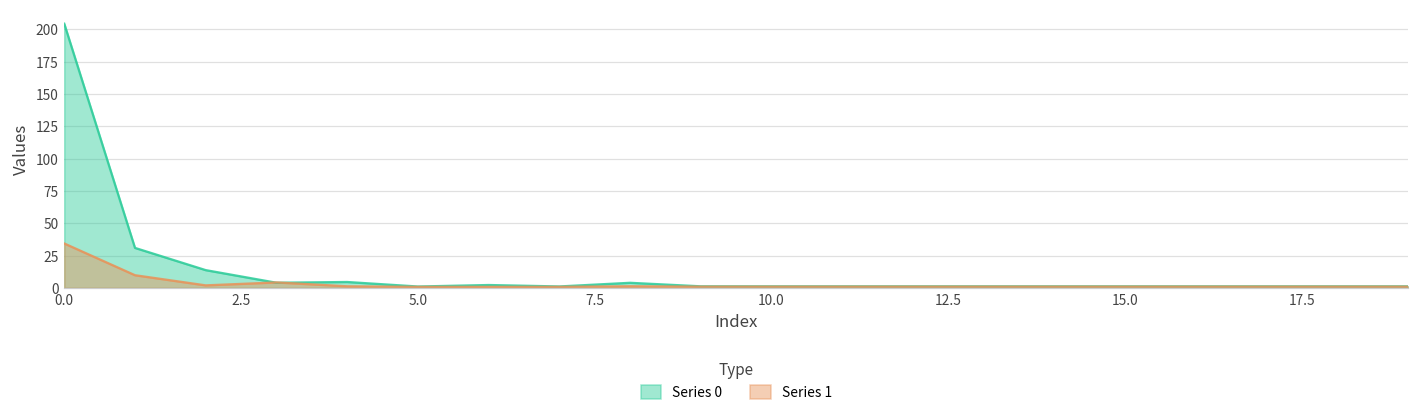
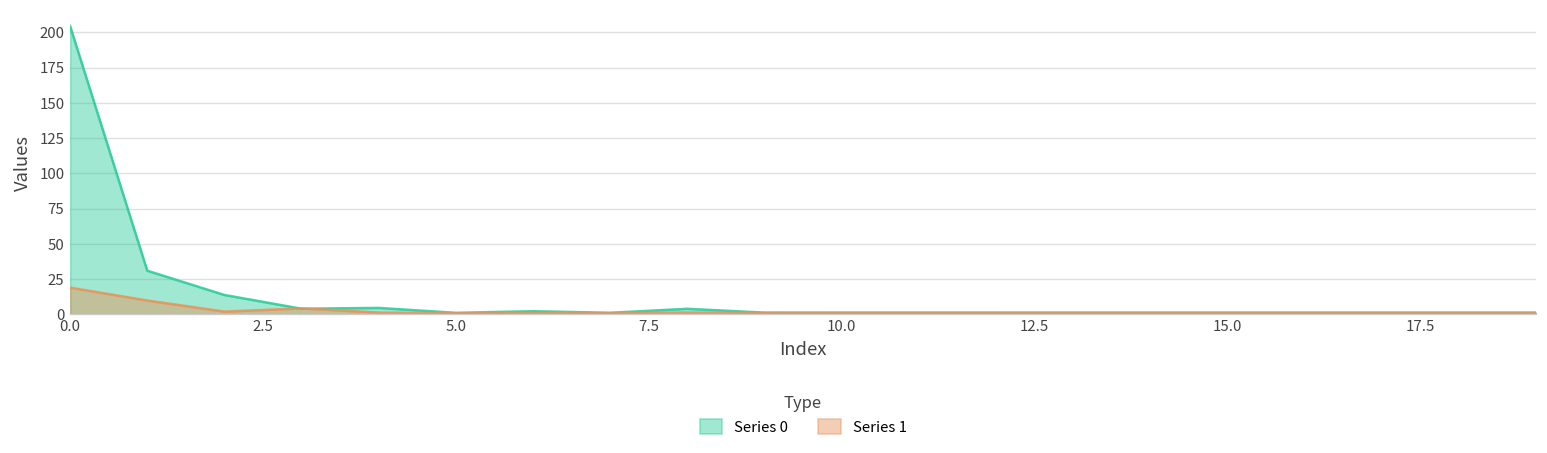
  {
    "Series 0": {
      "0.0": 204
    },
    "Series 1": {
-     "0.0": 34
+     "0.0": 19
    }
  }
